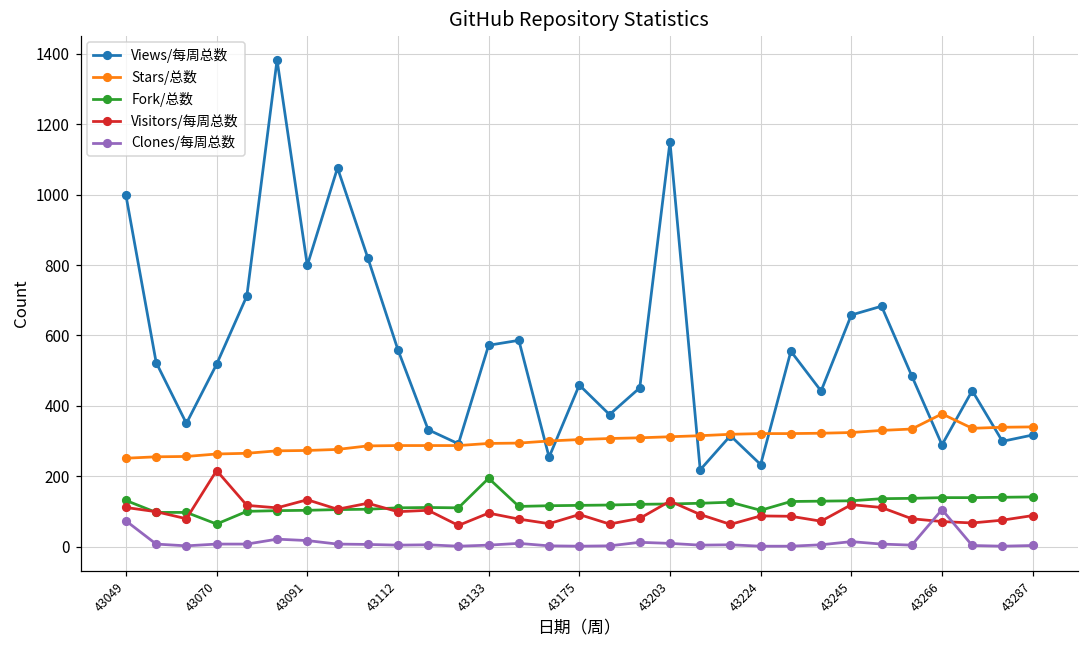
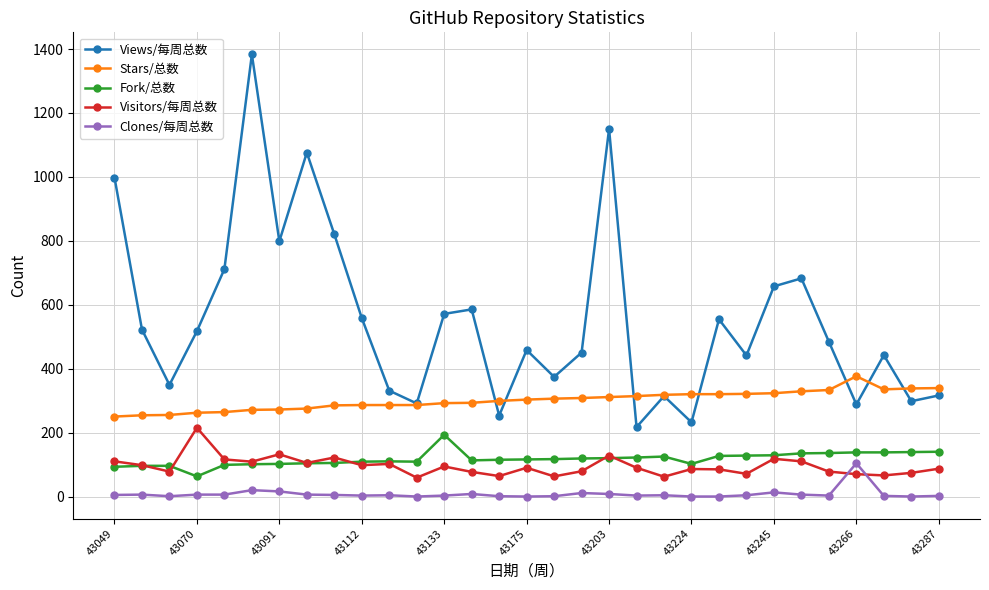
  {
    "Views/每周总数": {
      "43049": 1000,
      "43070": 520,
      "43091": 800,
      "43112": 560,
      "43133": 570,
      "43175": 460,
      "43203": 1150,
      "43224": 230,
      "43245": 660,
      "43266": 290,
      "43287": 320
    },
    "Stars/总数": {
      "43049": 250,
      "43070": 260,
      "43091": 270,
      "43112": 290,
      "43133": 290,
      "43175": 300,
      "43203": 310,
      "43224": 320,
      "43245": 320,
      "43266": 380,
      "43287": 340
    },
    "Fork/总数": {
-     "43049": 130,
+     "43049": 90,
      "43070": 60,
      "43091": 100,
      "43112": 110,
      "43133": 190,
      "43175": 120,
      "43224": 100,
      "43245": 130,
      "43266": 140,
      "43287": 140
    },
    "Visitors/每周总数": {
      "43049": 110,
      "43070": 220,
      "43091": 130,
      "43112": 100,
      "43133": 100,
      "43175": 90,
      "43224": 90,
      "43245": 120,
      "43266": 70,
      "43287": 90
    },
    "Clones/每周总数": {
-     "43049": 70,
+     "43049": 10,
      "43070": 10,
      "43091": 20,
      "43112": 0,
      "43133": 0,
      "43175": 0,
      "43203": 10,
      "43224": 0,
      "43245": 10,
      "43266": 110,
      "43287": 0
    }
  }
